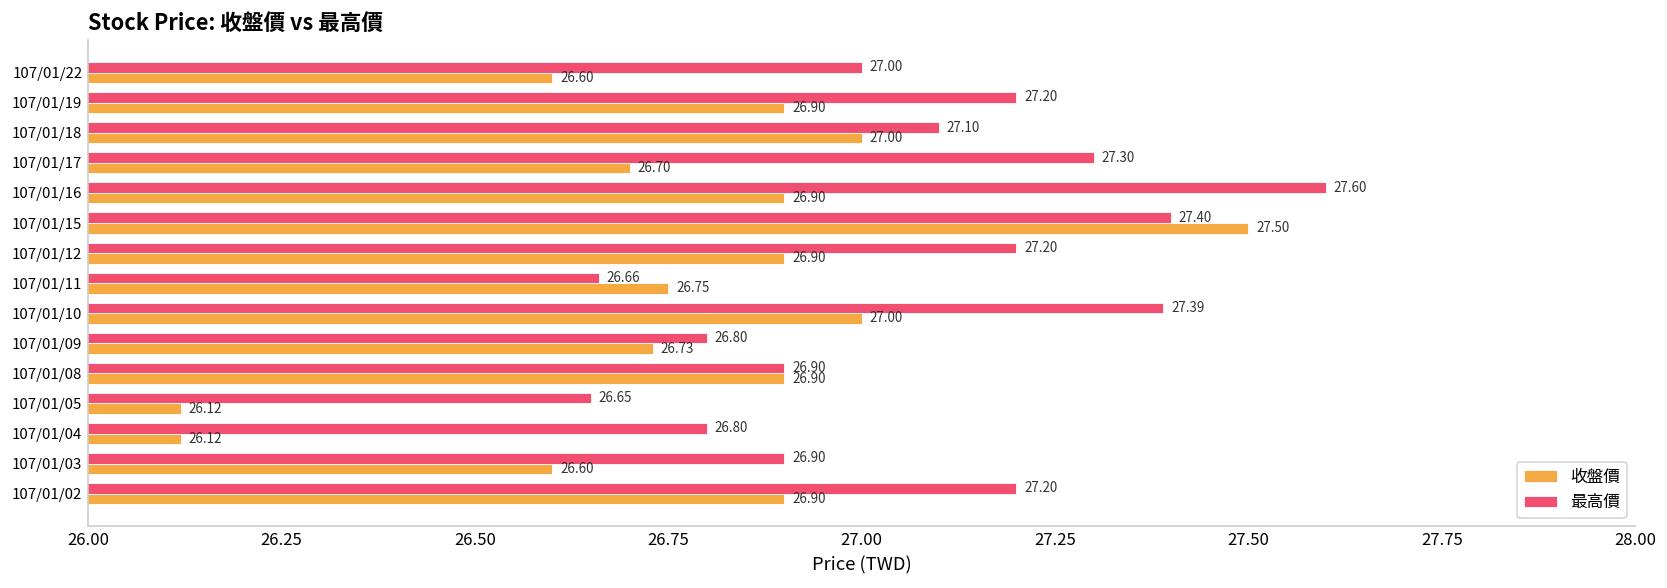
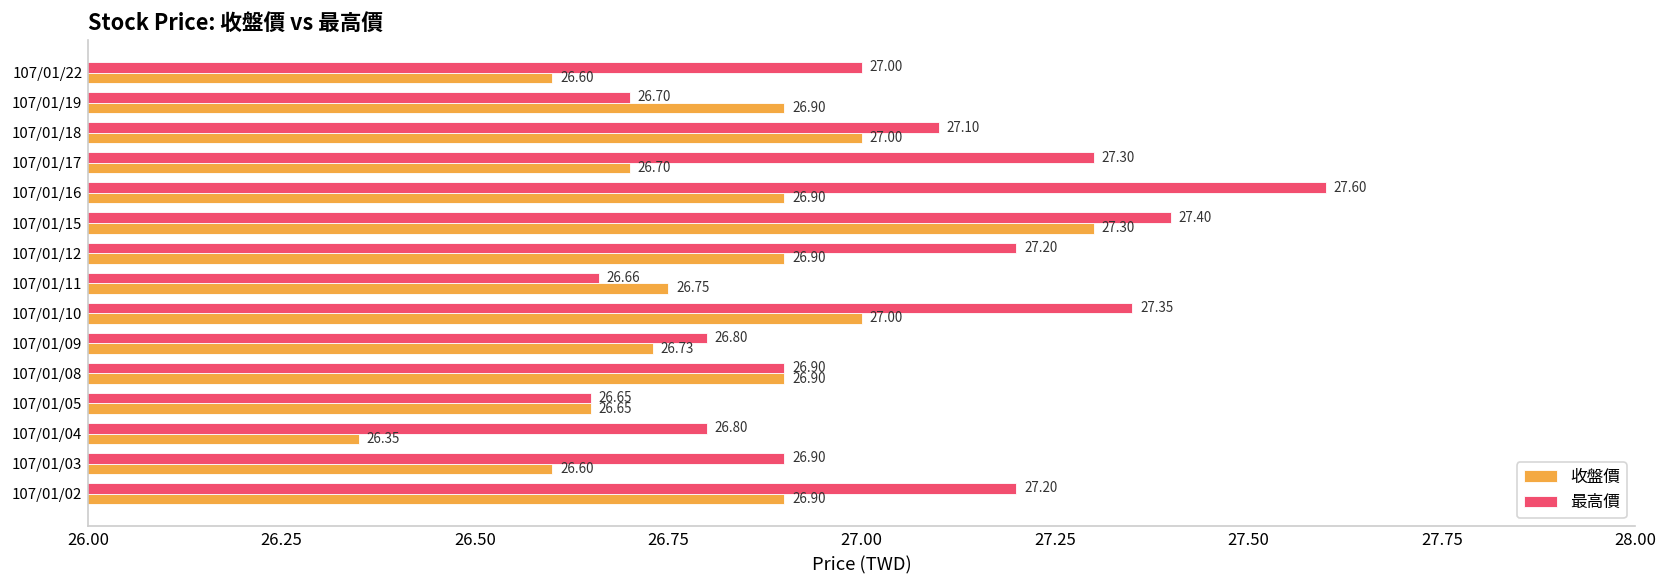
  {
    "收盤價": {
      "107/01/22": 26.60,
      "107/01/19": 26.90,
      "107/01/18": 27.00,
      "107/01/17": 26.70,
      "107/01/16": 26.90,
-     "107/01/15": 27.50,
+     "107/01/15": 27.30,
      "107/01/12": 26.90,
      "107/01/11": 26.75,
      "107/01/10": 27.00,
      "107/01/09": 26.73,
      "107/01/08": 26.90,
-     "107/01/05": 26.12,
-     "107/01/04": 26.12,
+     "107/01/05": 26.65,
+     "107/01/04": 26.35,
      "107/01/03": 26.60,
      "107/01/02": 26.90
    },
    "最高價": {
      "107/01/22": 27.00,
-     "107/01/19": 27.20,
+     "107/01/19": 26.70,
      "107/01/18": 27.10,
      "107/01/17": 27.30,
      "107/01/16": 27.60,
      "107/01/15": 27.40,
      "107/01/12": 27.20,
      "107/01/11": 26.66,
-     "107/01/10": 27.39,
+     "107/01/10": 27.35,
      "107/01/09": 26.80,
      "107/01/08": 26.90,
      "107/01/05": 26.65,
      "107/01/04": 26.80,
      "107/01/03": 26.90,
      "107/01/02": 27.20
    }
  }
